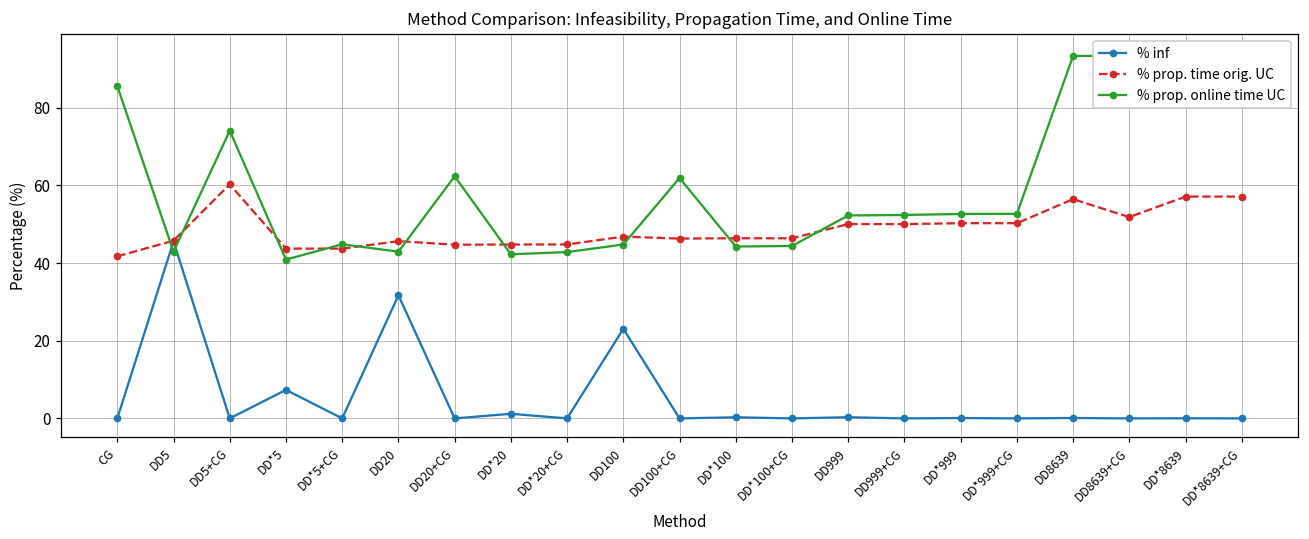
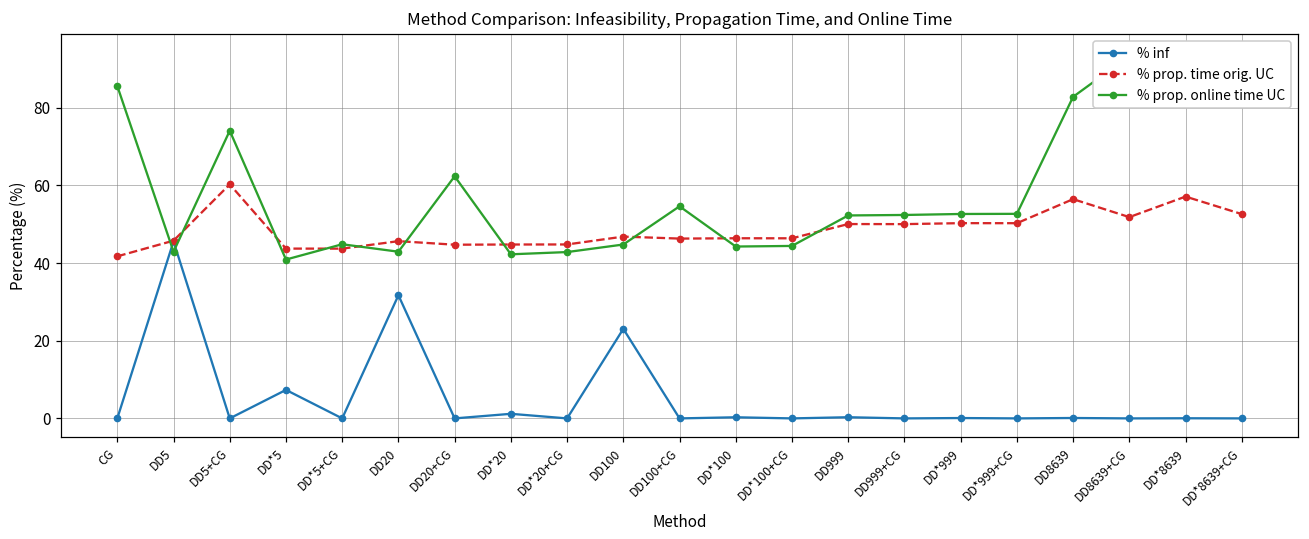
  {
    "% inf": {
      "CG": 0,
      "DD5+CG": 0,
      "DD*5": 7,
      "DD*5+CG": 0,
      "DD20": 32,
      "DD20+CG": 0,
      "DD*20": 1,
      "DD*20+CG": 0,
      "DD100": 23,
      "DD100+CG": 0,
      "DD*100": 0,
      "DD*100+CG": 0,
      "DD999": 0,
      "DD999+CG": 0,
      "DD*999": 0,
      "DD*999+CG": 0,
      "DD8639": 0,
      "DD8639+CG": 0,
      "DD*8639": 0,
      "DD*8639+CG": 0
    },
    "% prop. time orig. UC": {
      "CG": 42,
      "DD5+CG": 60,
      "DD*5": 44,
      "DD*5+CG": 44,
      "DD20": 46,
      "DD20+CG": 45,
      "DD*20": 45,
      "DD*20+CG": 45,
      "DD100": 47,
      "DD100+CG": 46,
      "DD*100": 46,
      "DD*100+CG": 46,
      "DD999": 50,
      "DD999+CG": 50,
      "DD*999": 50,
      "DD*999+CG": 50,
      "DD8639": 56,
      "DD8639+CG": 52,
      "DD*8639": 57,
-     "DD*8639+CG": 57
+     "DD*8639+CG": 53
    },
    "% prop. online time UC": {
      "CG": 86,
      "DD5": 43,
      "DD5+CG": 74,
      "DD*5": 41,
      "DD*5+CG": 45,
      "DD20": 43,
      "DD20+CG": 62,
      "DD*20": 42,
      "DD*20+CG": 43,
      "DD100": 45,
-     "DD100+CG": 62,
+     "DD100+CG": 55,
      "DD*100": 44,
      "DD*100+CG": 44,
      "DD999": 52,
      "DD999+CG": 52,
      "DD*999": 53,
      "DD*999+CG": 53,
-     "DD8639": 93
+     "DD8639": 83
    }
  }
